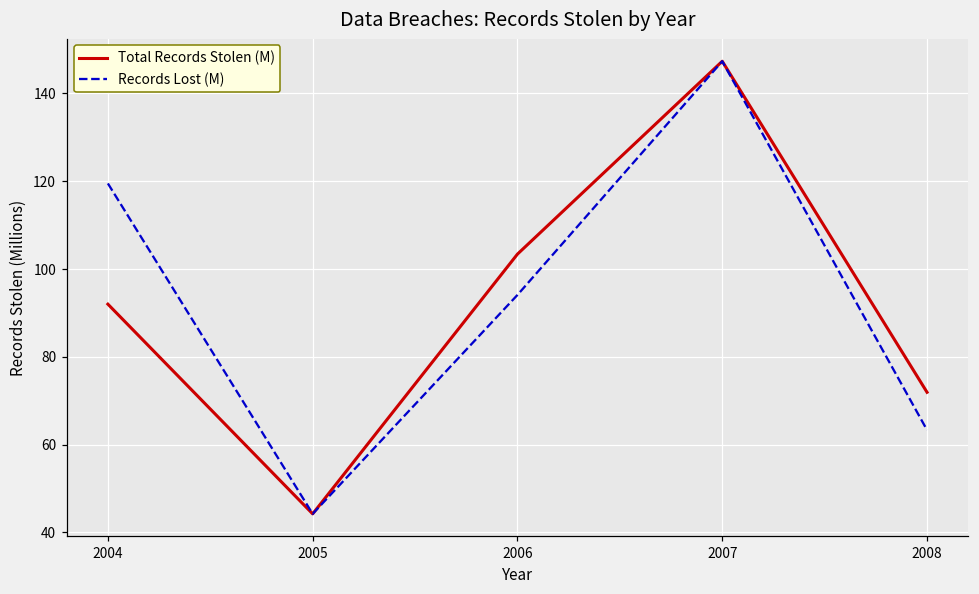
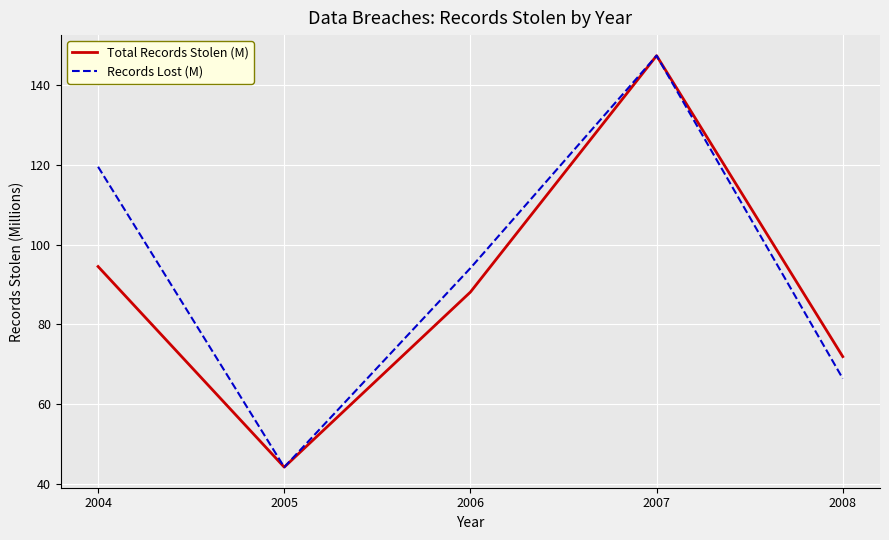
  {
    "Total Records Stolen (M)": {
-     "2004": 92,
-     "2006": 103,
+     "2004": 95,
+     "2006": 88,
      "2008": 72
    },
    "Records Lost (M)": {
      "2004": 120,
      "2006": 94,
-     "2008": 63
+     "2008": 66
    }
  }
